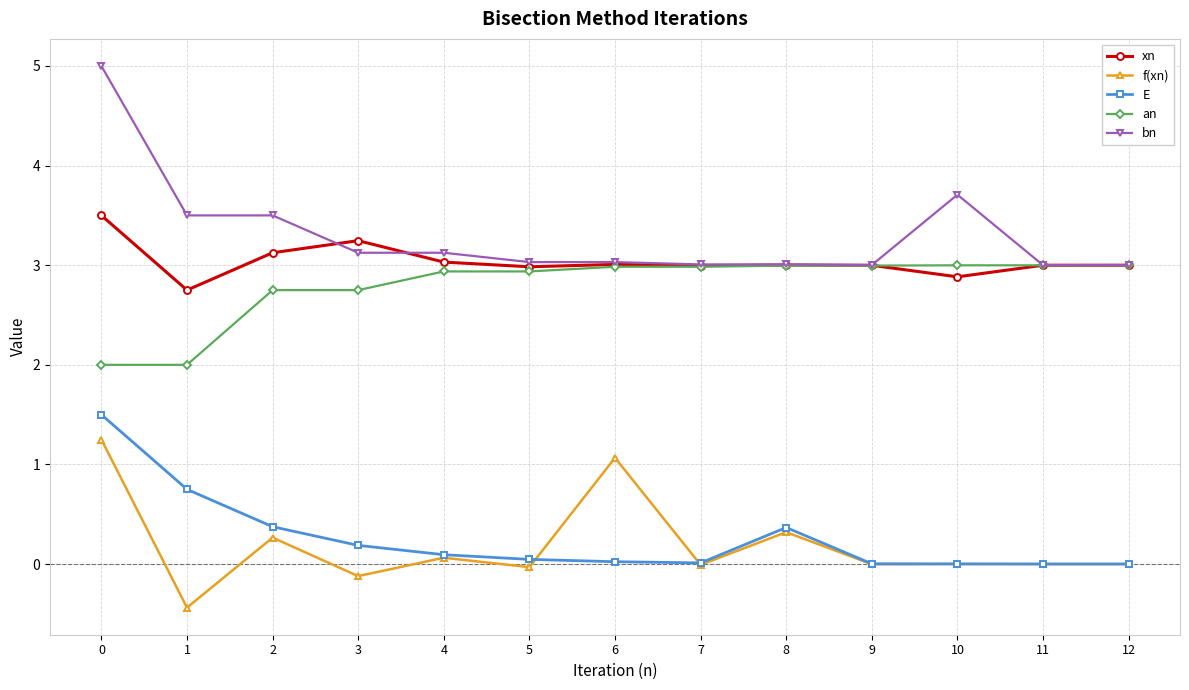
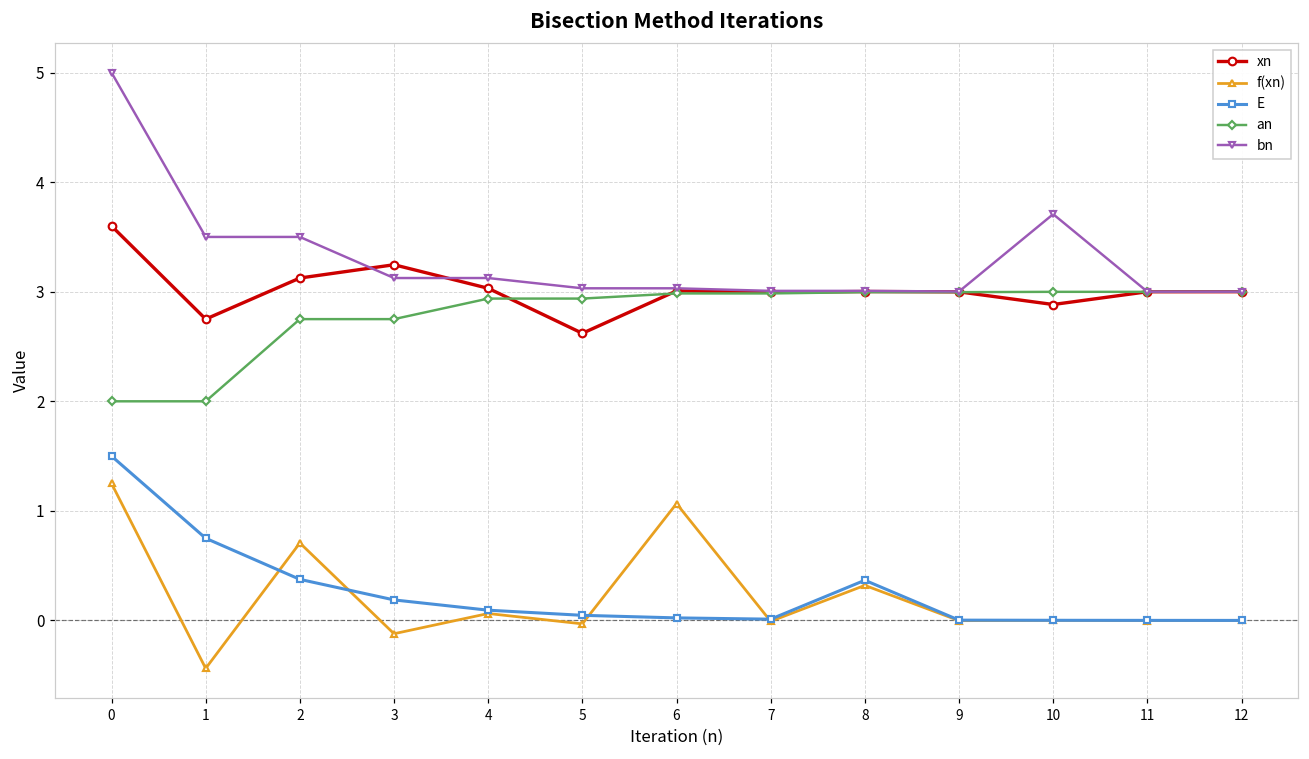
  {
    "xn": {
-     "0": 3.5,
+     "0": 3.6,
      "1": 2.8,
      "2": 3.1,
      "3": 3.2,
      "4": 3.0,
-     "5": 3.0,
+     "5": 2.6,
      "10": 2.9
    },
    "f(xn)": {
      "0": 1.3,
      "1": -0.4,
-     "2": 0.3,
+     "2": 0.7,
      "3": -0.1,
      "4": 0.1,
      "5": 0.0,
      "6": 1.1,
      "8": 0.3
    },
    "E": {
      "0": 1.5,
      "1": 0.8,
      "2": 0.4,
      "3": 0.2,
      "4": 0.1,
      "5": 0.0,
      "6": 0.0,
      "8": 0.4
    },
    "an": {
      "0": 2.0,
      "1": 2.0,
      "2": 2.8,
      "3": 2.8,
      "4": 2.9,
      "5": 2.9,
      "10": 3.0
    },
    "bn": {
      "0": 5.0,
      "1": 3.5,
      "2": 3.5,
      "3": 3.1,
      "4": 3.1,
      "5": 3.0,
      "10": 3.7
    }
  }
